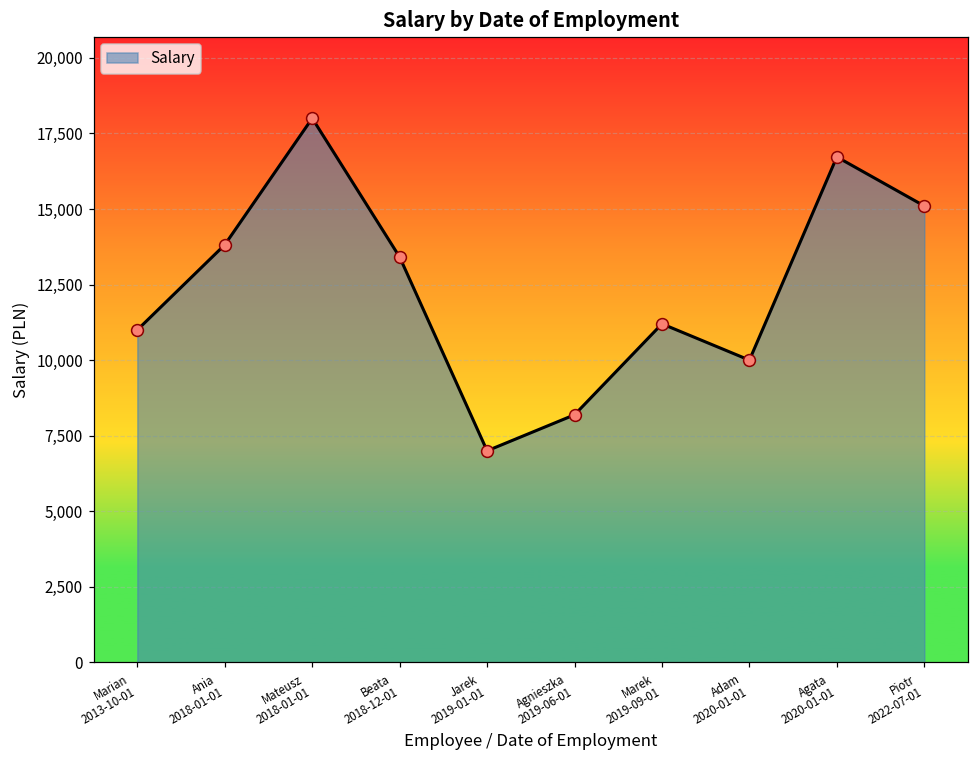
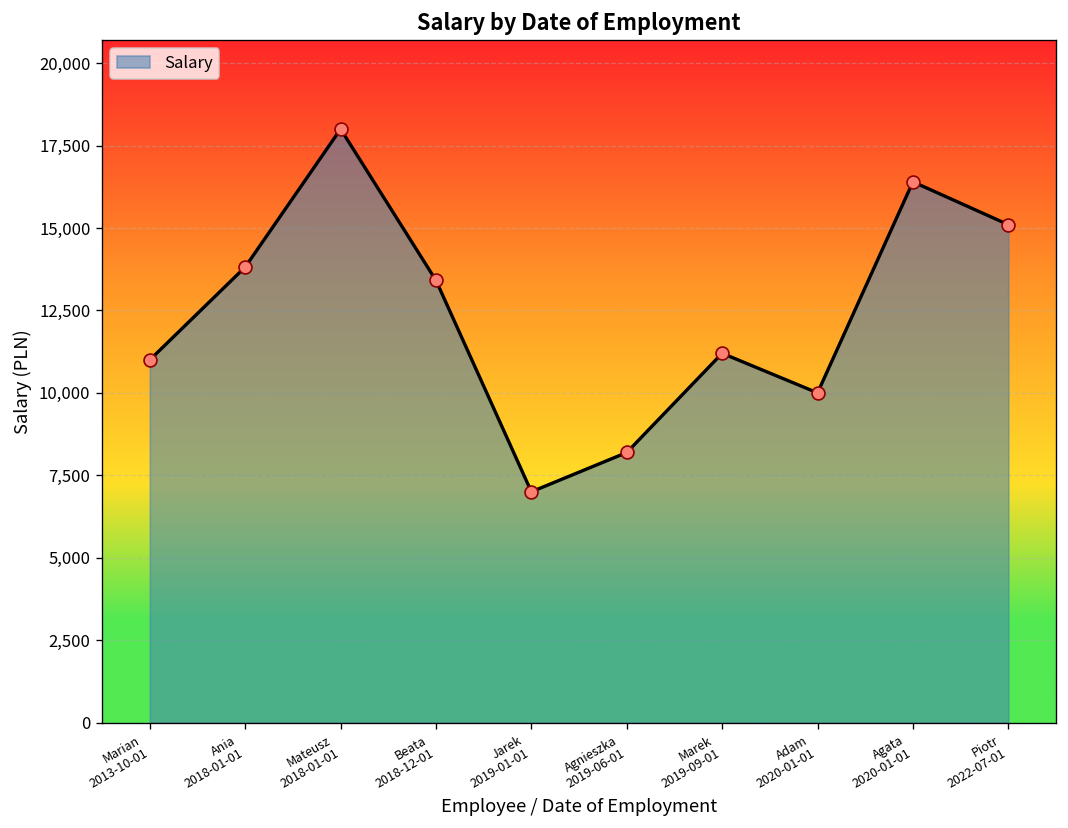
  {
    "Marian 2013-10-01": "11,000",
    "Ania 2018-01-01": "13,800",
    "Mateusz 2018-01-01": "18,000",
    "Beata 2018-12-01": "13,400",
    "Jarek 2019-01-01": "7,000",
    "Agnieszka 2019-06-01": "8,200",
    "Marek 2019-09-01": "11,200",
    "Adam 2020-01-01": "10,000",
-   "Agata 2020-01-01": "16,700",
+   "Agata 2020-01-01": "16,400",
    "Piotr 2022-07-01": "15,100"
  }
